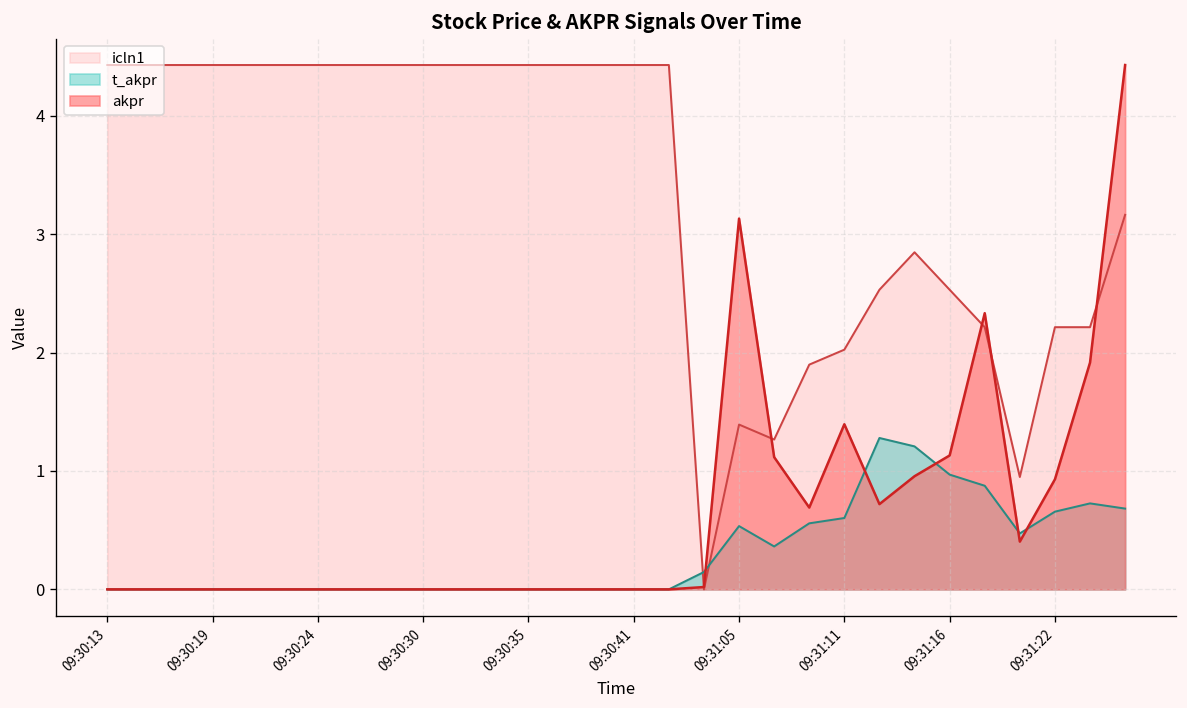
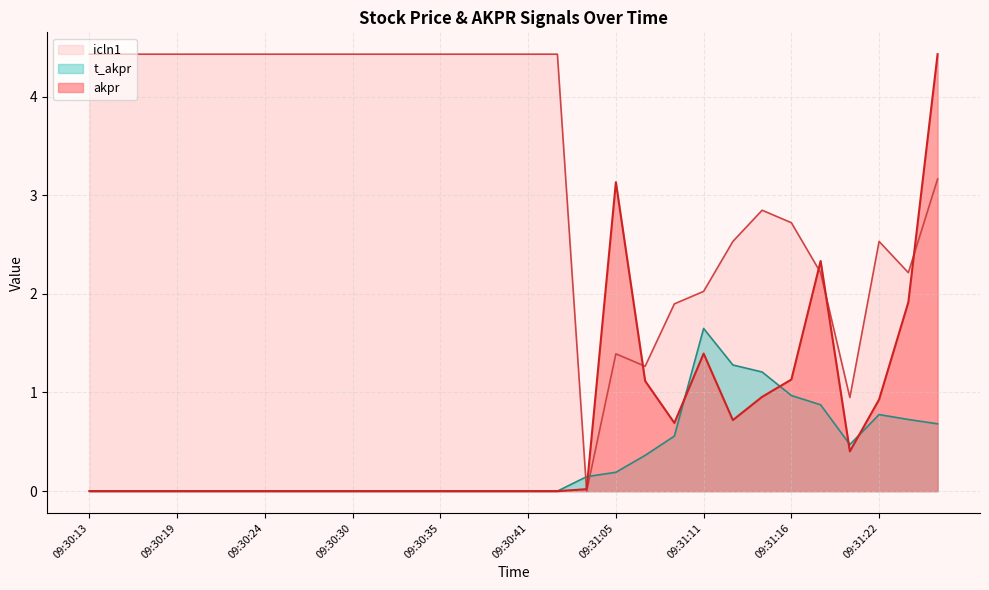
  {
    "icln1": {
      "09:30:19": 4.4,
      "09:30:24": 4.4,
      "09:30:30": 4.4,
      "09:30:35": 4.4,
      "09:30:41": 4.4,
      "09:31:05": 1.4,
      "09:31:11": 2.0,
-     "09:31:16": 2.5,
-     "09:31:22": 2.2
+     "09:31:16": 2.7,
+     "09:31:22": 2.5
    },
    "t_akpr": {
-     "09:31:05": 0.5,
-     "09:31:11": 0.6,
+     "09:31:05": 0.2,
+     "09:31:11": 1.6,
      "09:31:16": 1.0,
-     "09:31:22": 0.7
+     "09:31:22": 0.8
    },
    "akpr": {
      "09:31:05": 3.1,
      "09:31:11": 1.4,
      "09:31:16": 1.1,
      "09:31:22": 0.9
    }
  }
